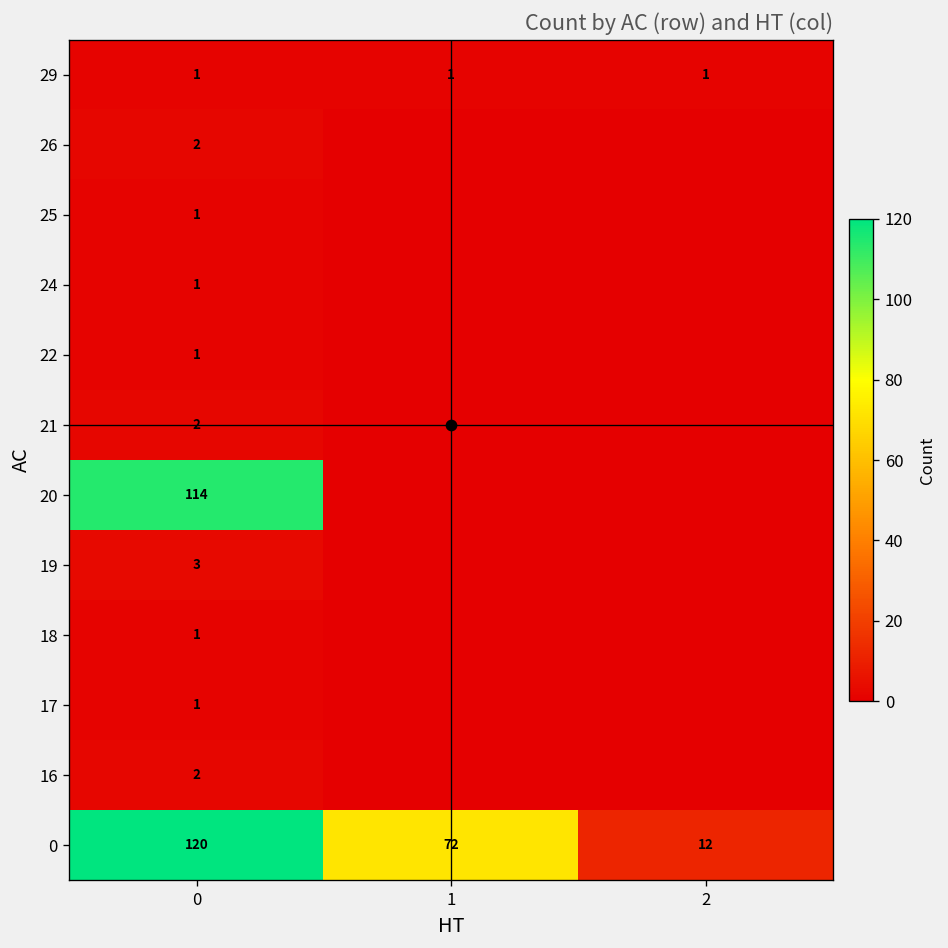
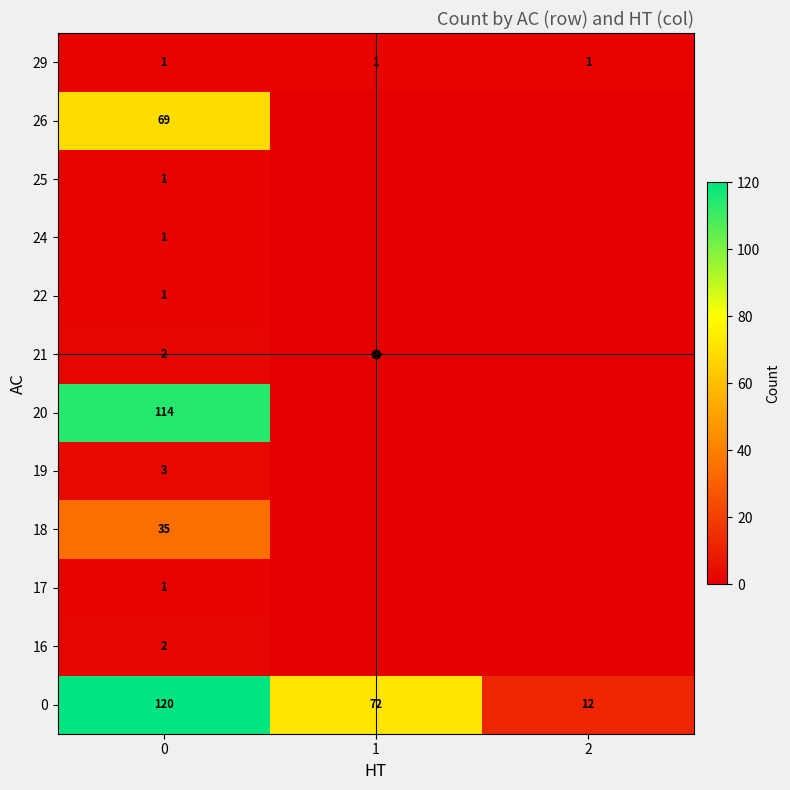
  {
    "29": {
      "0": 1,
      "1": 1,
      "2": 1
    },
    "26": {
-     "0": 2
+     "0": 69
    },
    "25": {
      "0": 1
    },
    "24": {
      "0": 1
    },
    "22": {
      "0": 1
    },
    "21": {
      "0": 2
    },
    "20": {
      "0": 114
    },
    "19": {
      "0": 3
    },
    "18": {
-     "0": 1
+     "0": 35
    },
    "17": {
      "0": 1
    },
    "16": {
      "0": 2
    },
    "0": {
      "0": 120,
      "1": 72,
      "2": 12
    }
  }
